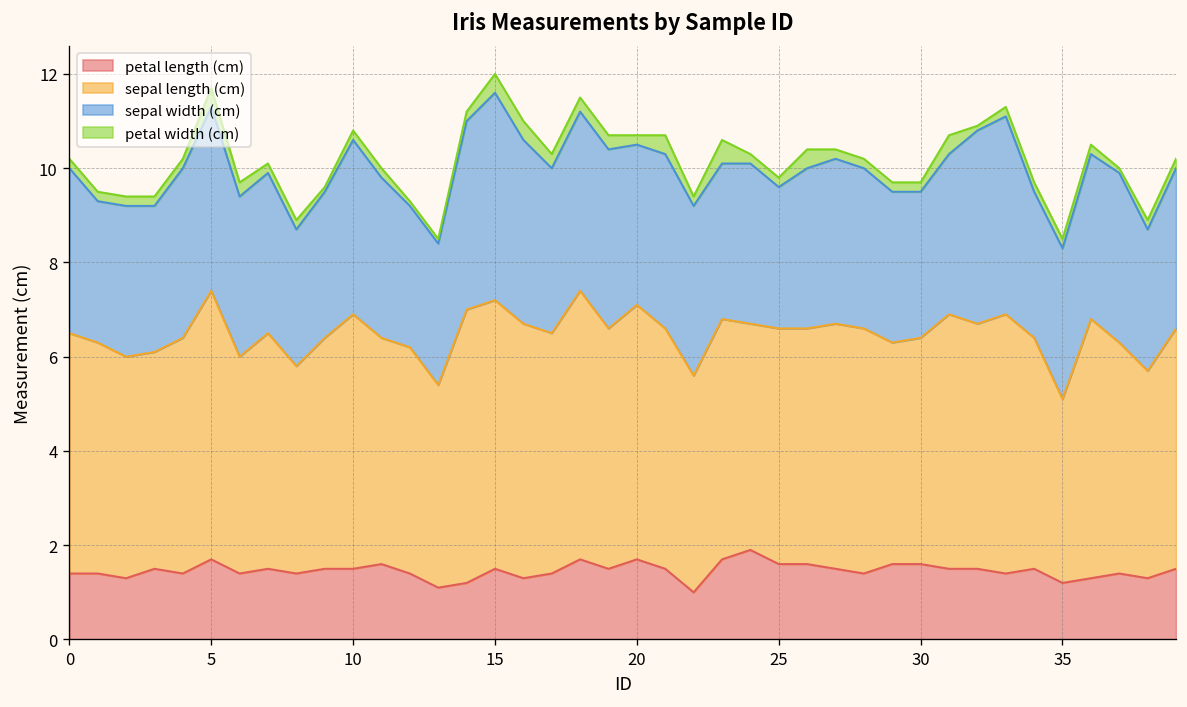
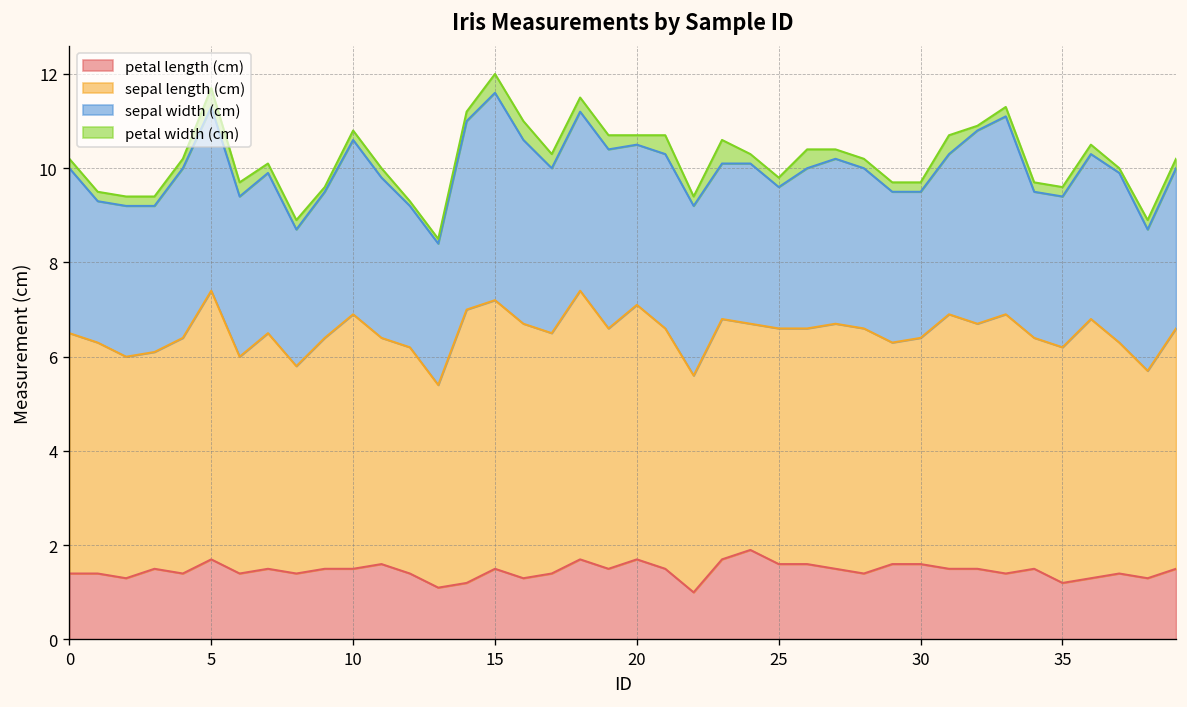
  {
    "petal length (cm)": {
      "0": 1.4,
      "5": 1.7,
      "10": 1.5,
      "15": 1.5,
      "20": 1.7,
      "25": 1.6,
      "30": 1.6,
      "35": 1.2
    },
    "sepal length (cm)": {
      "0": 5.1,
      "5": 5.7,
      "10": 5.4,
      "15": 5.7,
      "20": 5.4,
      "25": 5.0,
      "30": 4.8,
-     "35": 3.9
+     "35": 5.0
    },
    "sepal width (cm)": {
      "0": 3.5,
      "10": 3.7,
      "15": 4.4,
      "20": 3.4,
      "25": 3.0,
      "30": 3.1,
      "35": 3.2
    },
    "petal width (cm)": {
      "0": 0.2,
      "10": 0.2,
      "15": 0.4,
      "20": 0.2,
      "25": 0.2,
      "30": 0.2,
      "35": 0.2
    }
  }
